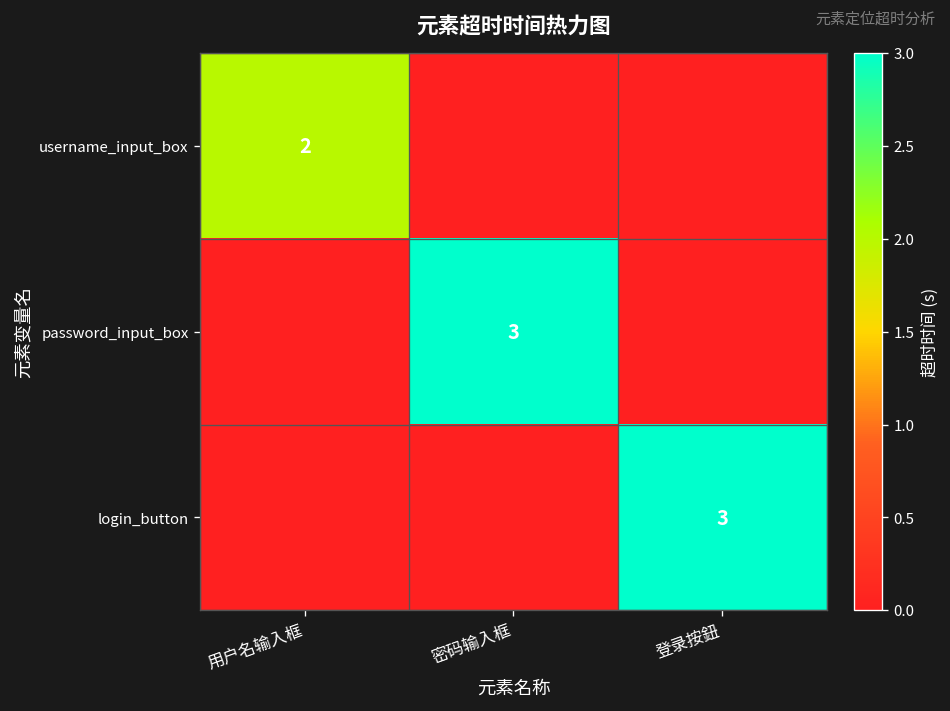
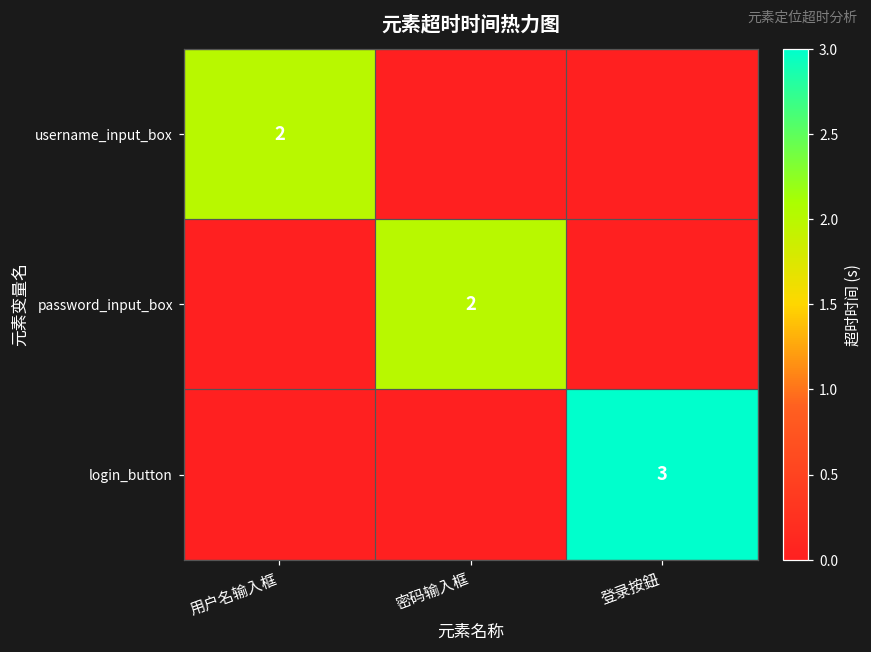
  {
    "username_input_box": {
      "用户名输入框": 2
    },
    "password_input_box": {
-     "密码输入框": 3
+     "密码输入框": 2
    },
    "login_button": {
      "登录按鈕": 3
    }
  }
